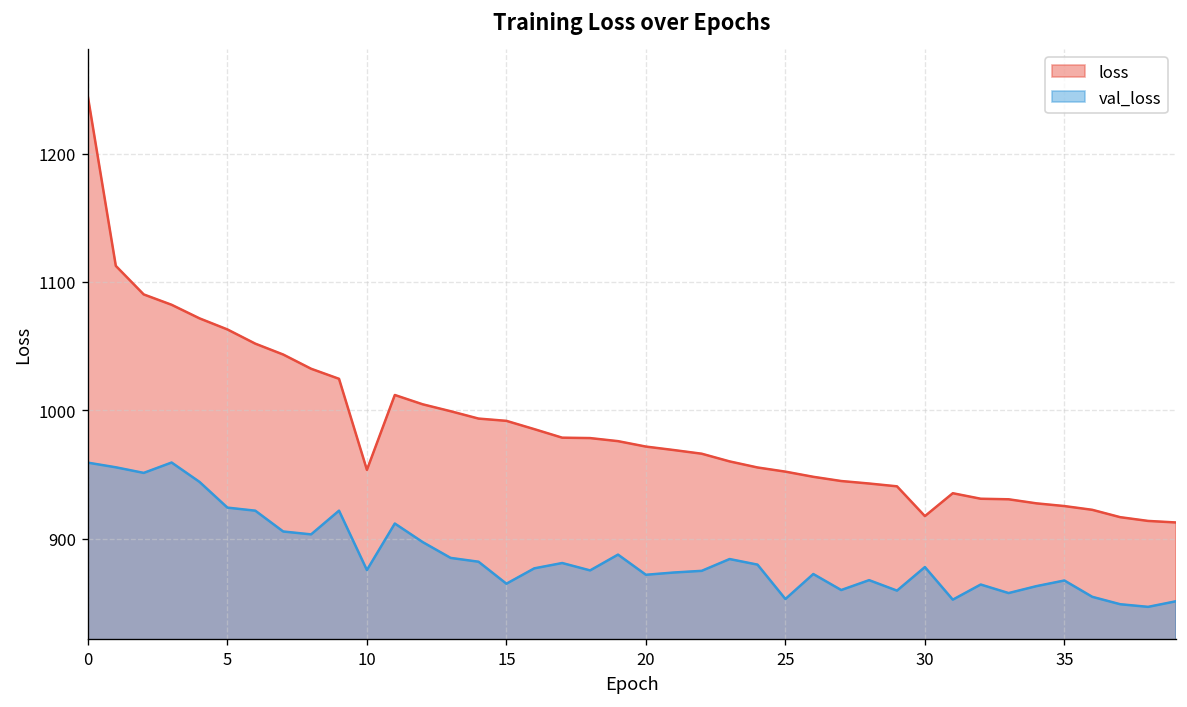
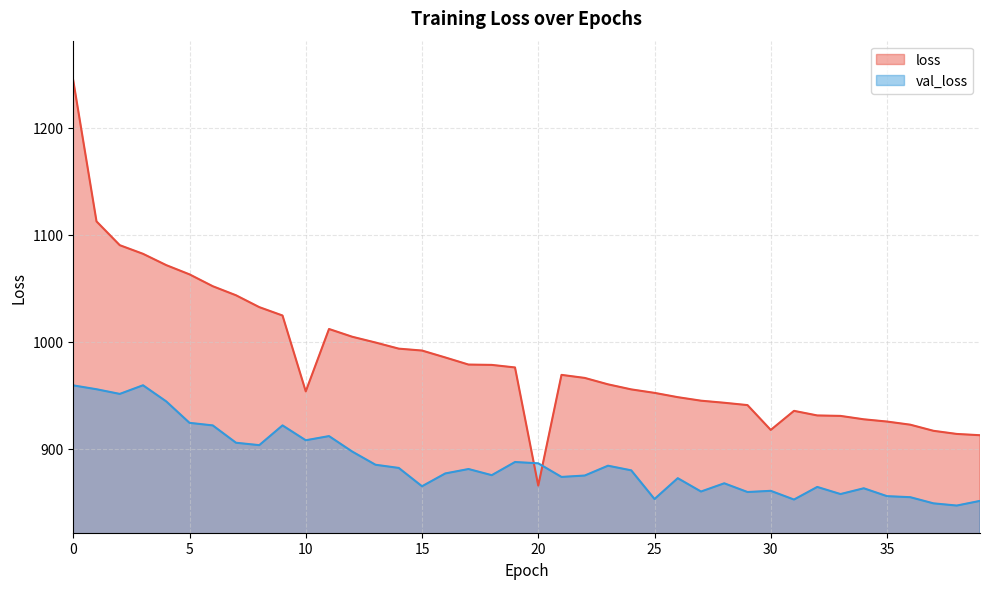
  {
    "loss": {
      "0": 1244,
      "5": 1063,
      "10": 954,
      "15": 992,
-     "20": 972,
+     "20": 865,
      "25": 952,
      "30": 918,
      "35": 925
    },
    "val_loss": {
      "0": 959,
      "5": 924,
-     "10": 875,
+     "10": 908,
      "15": 865,
-     "20": 872,
+     "20": 886,
      "25": 853,
-     "30": 878,
-     "35": 867
+     "30": 861,
+     "35": 856
    }
  }
